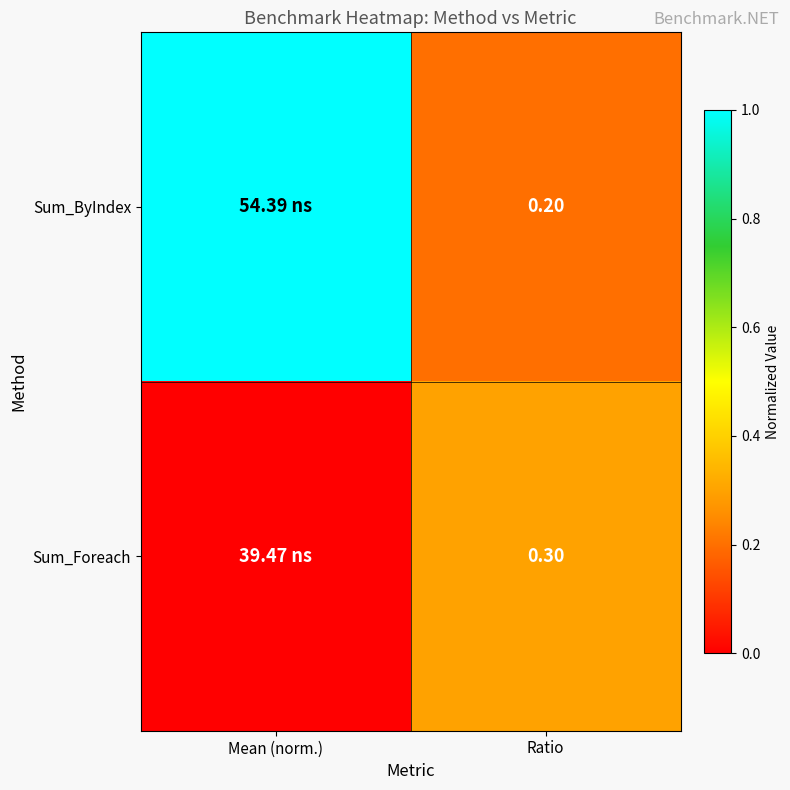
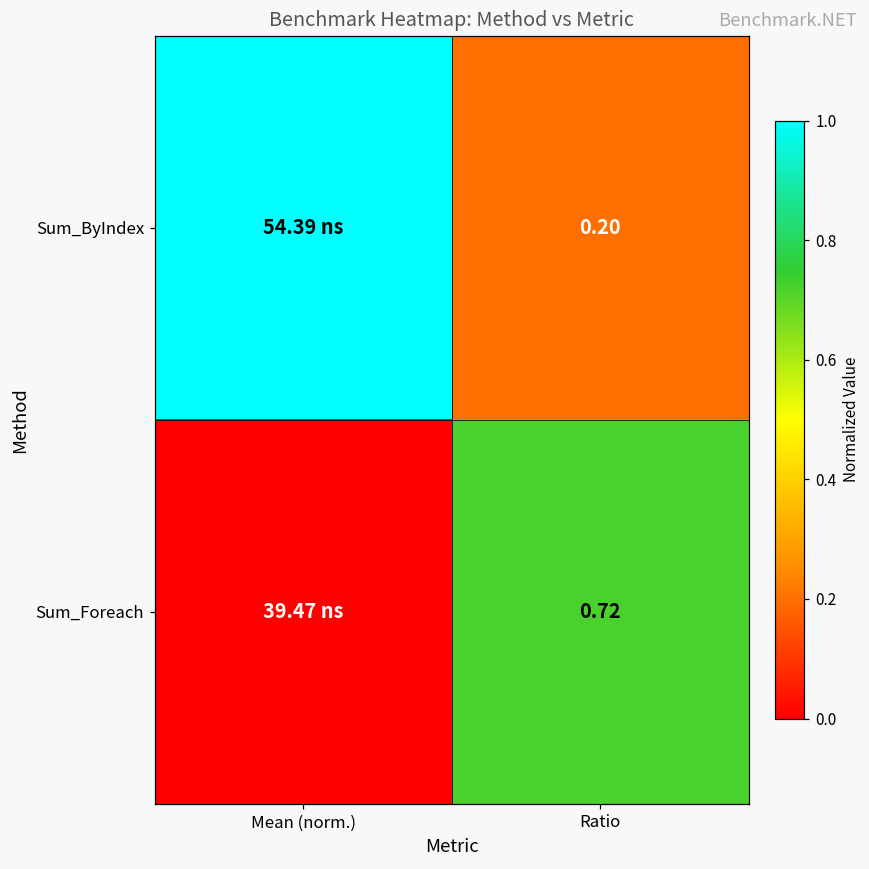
  {
    "Sum_ByIndex": {
      "Mean (norm.)": 54.39,
      "Ratio": 0.20
    },
    "Sum_Foreach": {
      "Mean (norm.)": 39.47,
-     "Ratio": 0.30
+     "Ratio": 0.72
    }
  }
